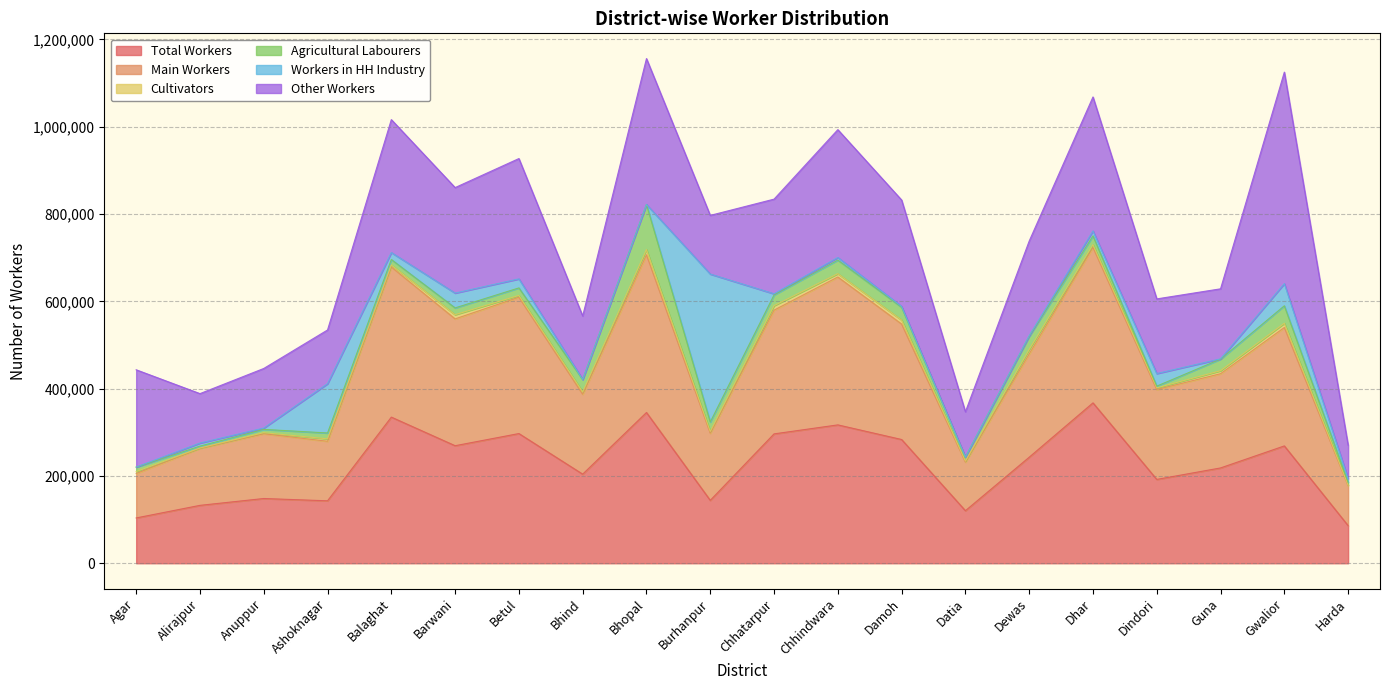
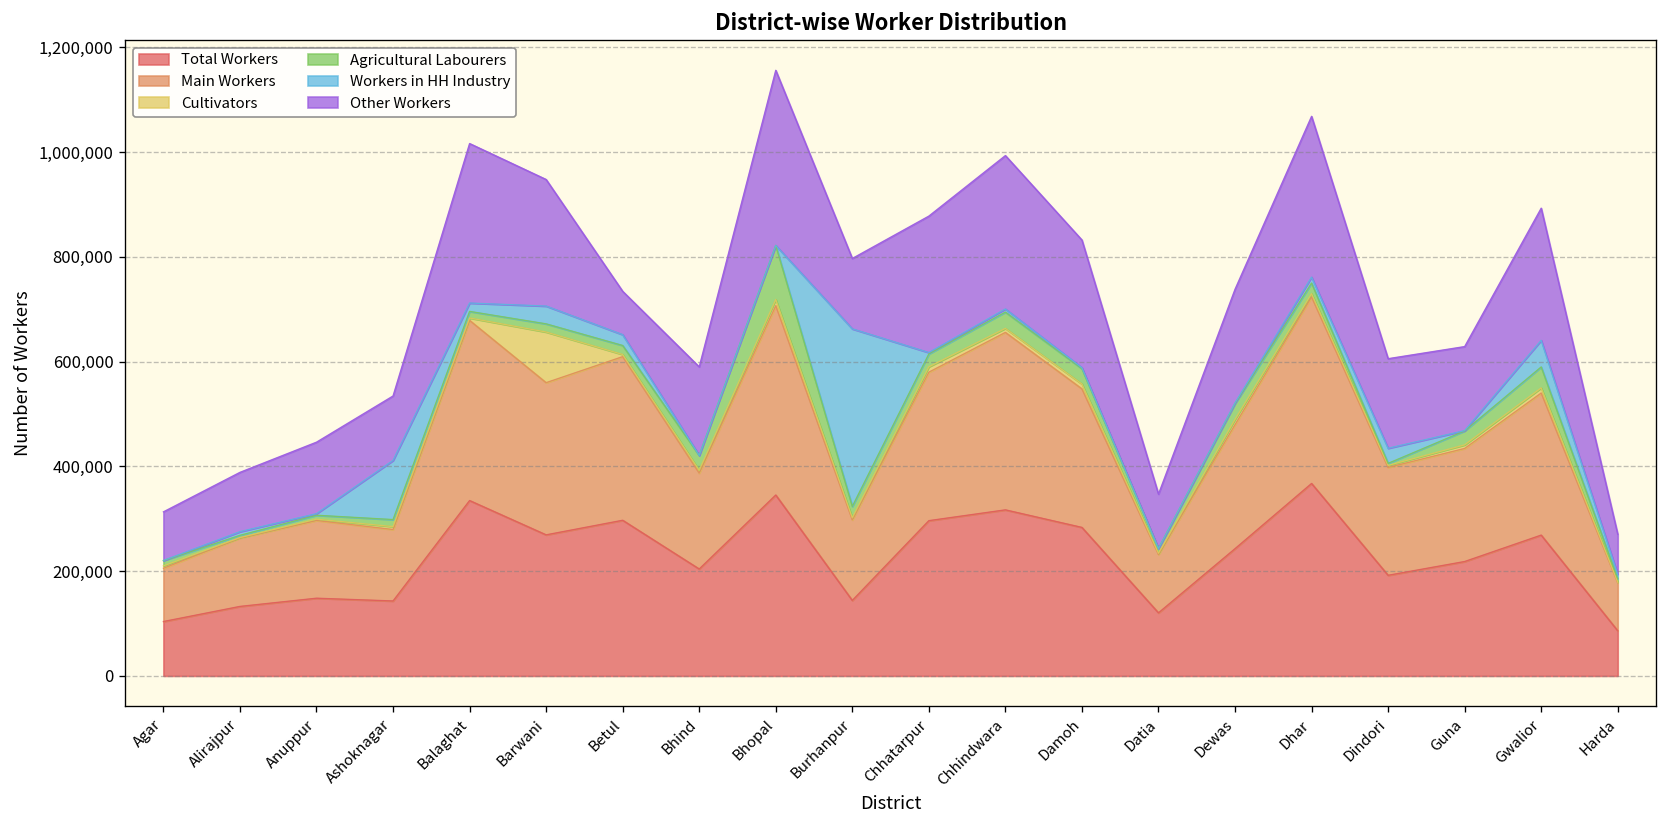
  {
    "Cultivators": {
-     "Barwani": "10,000",
+     "Barwani": "100,000",
      "Bhopal": "10,000",
      "Chhatarpur": "10,000",
      "Chhindwara": "10,000",
      "Damoh": "10,000",
      "Dewas": "10,000",
      "Dhar": "10,000",
      "Guna": "10,000",
      "Gwalior": "10,000"
    },
    "Agricultural Labourers": {
      "Ashoknagar": "10,000",
      "Balaghat": "10,000",
      "Barwani": "20,000",
      "Betul": "20,000",
      "Burhanpur": "20,000",
      "Chhindwara": "30,000",
      "Dhar": "20,000",
      "Gwalior": "40,000",
      "Harda": "10,000"
    },
    "Workers in HH Industry": {
      "Alirajpur": "10,000",
      "Ashoknagar": "110,000",
      "Balaghat": "20,000",
      "Barwani": "30,000",
      "Betul": "20,000",
      "Burhanpur": "340,000",
      "Chhindwara": "10,000",
      "Dhar": "10,000",
      "Dindori": "30,000",
      "Gwalior": "50,000",
      "Harda": "10,000"
    },
    "Other Workers": {
-     "Agar": "220,000",
+     "Agar": "90,000",
      "Alirajpur": "110,000",
      "Anuppur": "140,000",
      "Ashoknagar": "120,000",
      "Balaghat": "300,000",
      "Barwani": "240,000",
-     "Betul": "280,000",
-     "Bhind": "150,000",
+     "Betul": "80,000",
+     "Bhind": "170,000",
      "Bhopal": "330,000",
      "Burhanpur": "130,000",
-     "Chhatarpur": "220,000",
+     "Chhatarpur": "260,000",
      "Chhindwara": "290,000",
      "Damoh": "240,000",
      "Datia": "100,000",
      "Dewas": "220,000",
      "Dhar": "310,000",
      "Dindori": "170,000",
      "Guna": "160,000",
-     "Gwalior": "480,000",
+     "Gwalior": "250,000",
      "Harda": "80,000"
    }
  }
